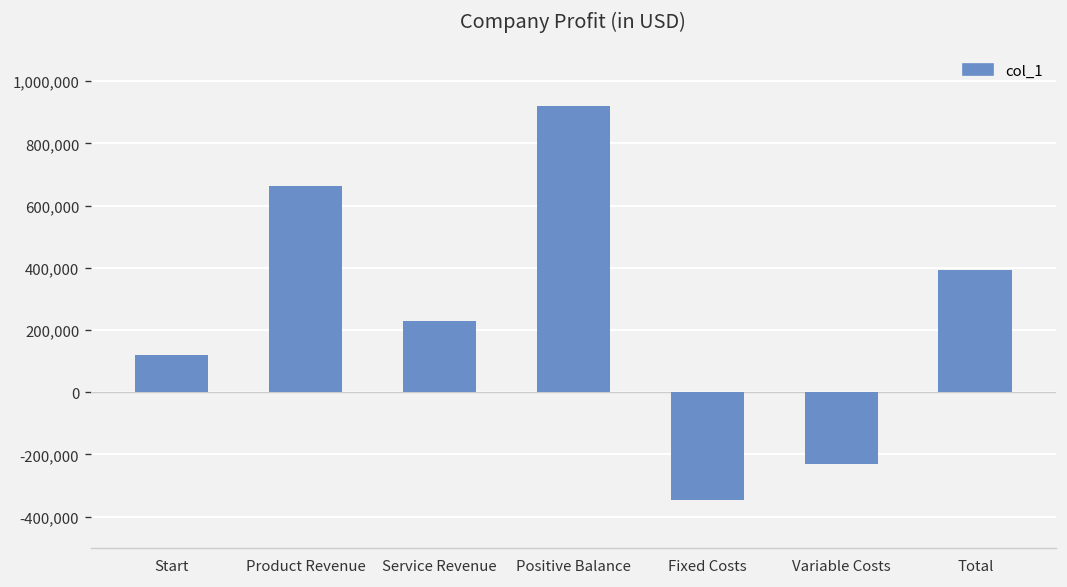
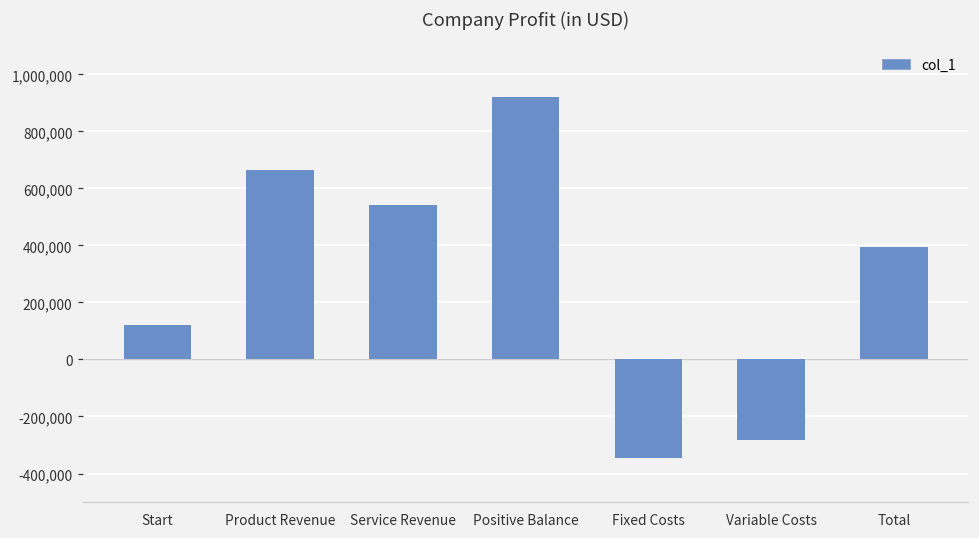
  {
    "Start": "120,000",
    "Product Revenue": "660,000",
-   "Service Revenue": "230,000",
+   "Service Revenue": "540,000",
    "Positive Balance": "920,000",
    "Fixed Costs": "-350,000",
-   "Variable Costs": "-230,000",
+   "Variable Costs": "-280,000",
    "Total": "390,000"
  }
